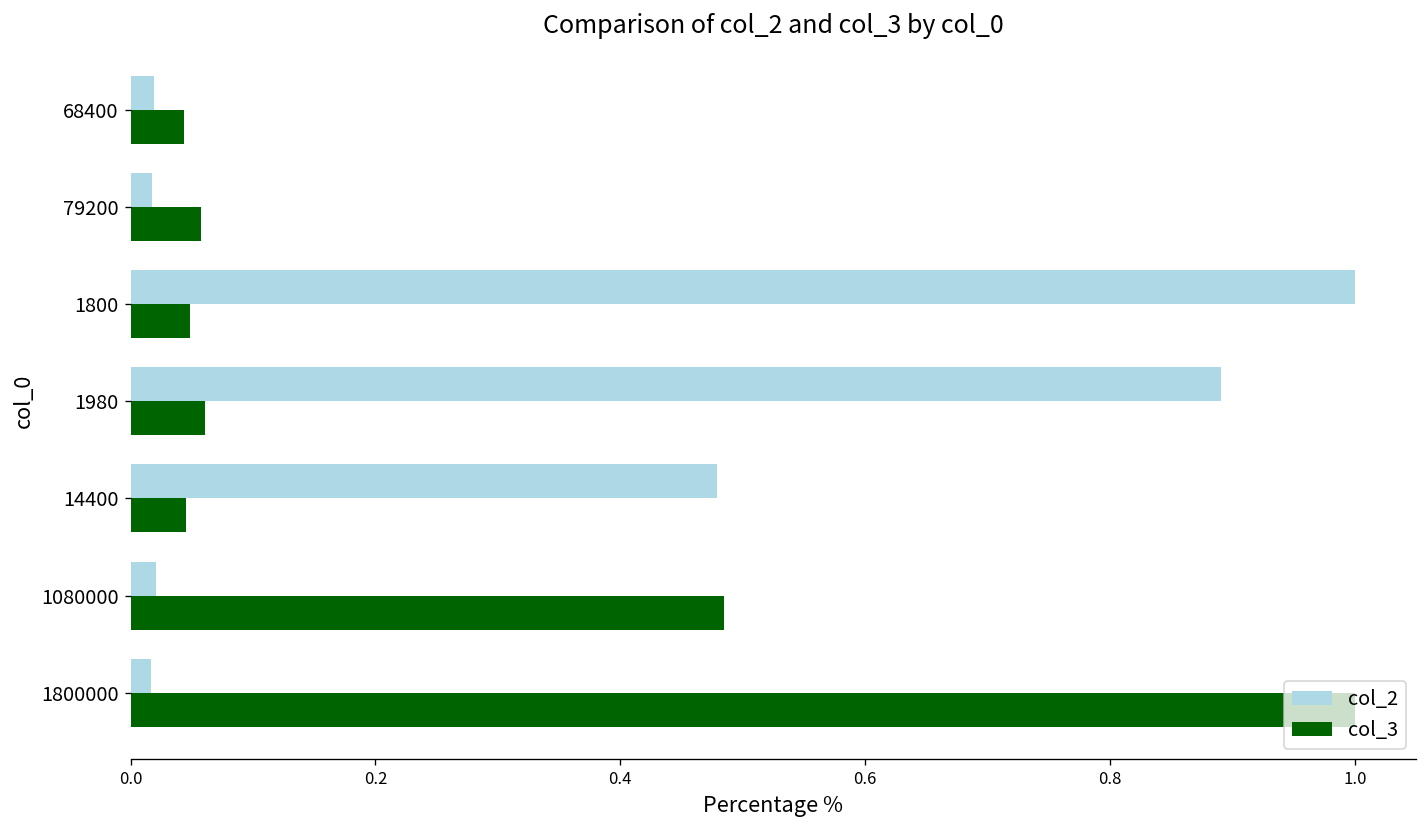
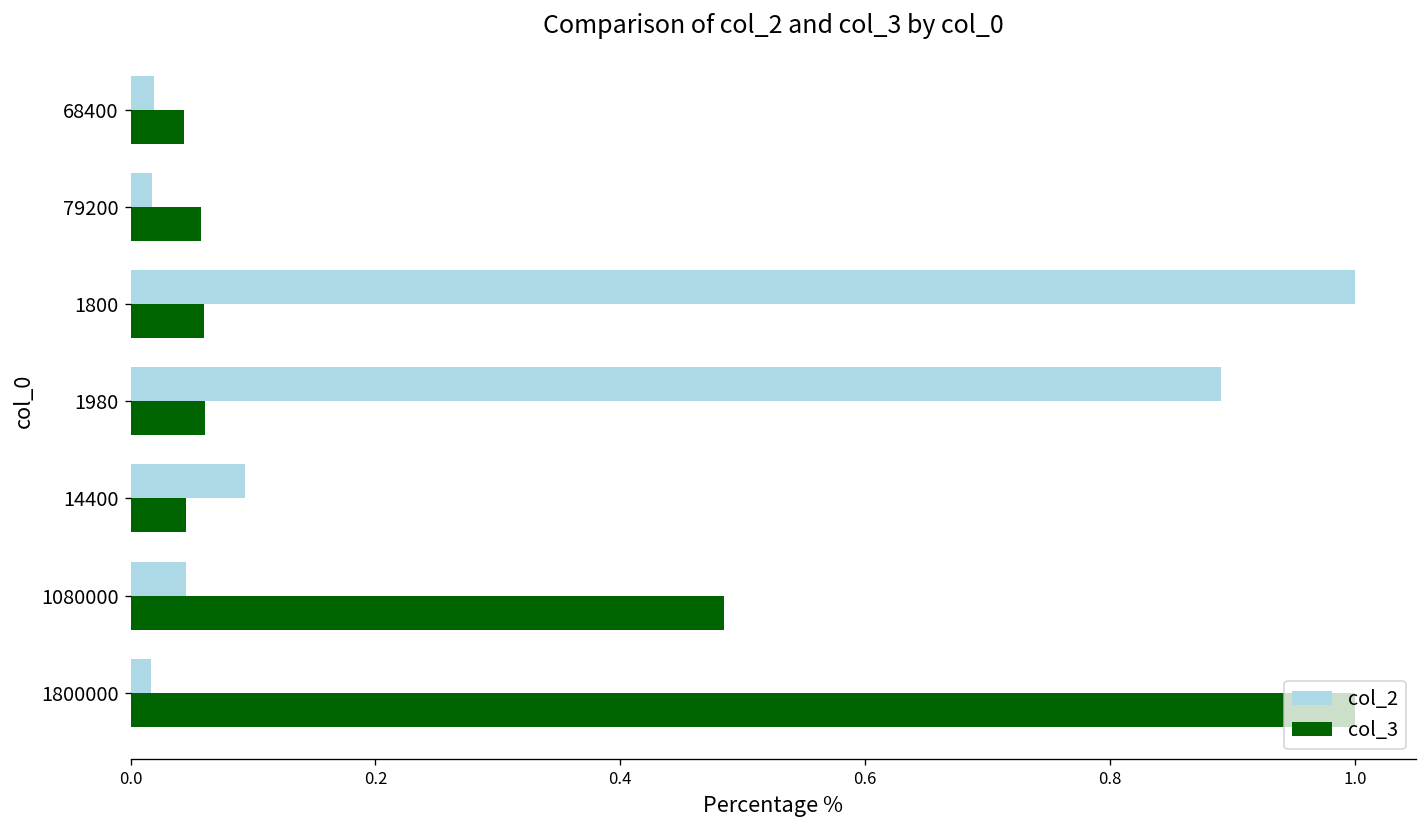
  {
    "col_2": {
      "68400": 0.019,
      "79200": 0.017,
      "1800": 1.000,
      "1980": 0.891,
-     "14400": 0.479,
-     "1080000": 0.020,
+     "14400": 0.094,
+     "1080000": 0.045,
      "1800000": 0.017
    },
    "col_3": {
      "68400": 0.043,
      "79200": 0.057,
-     "1800": 0.049,
+     "1800": 0.060,
      "1980": 0.061,
      "14400": 0.045,
      "1080000": 0.485
    }
  }
